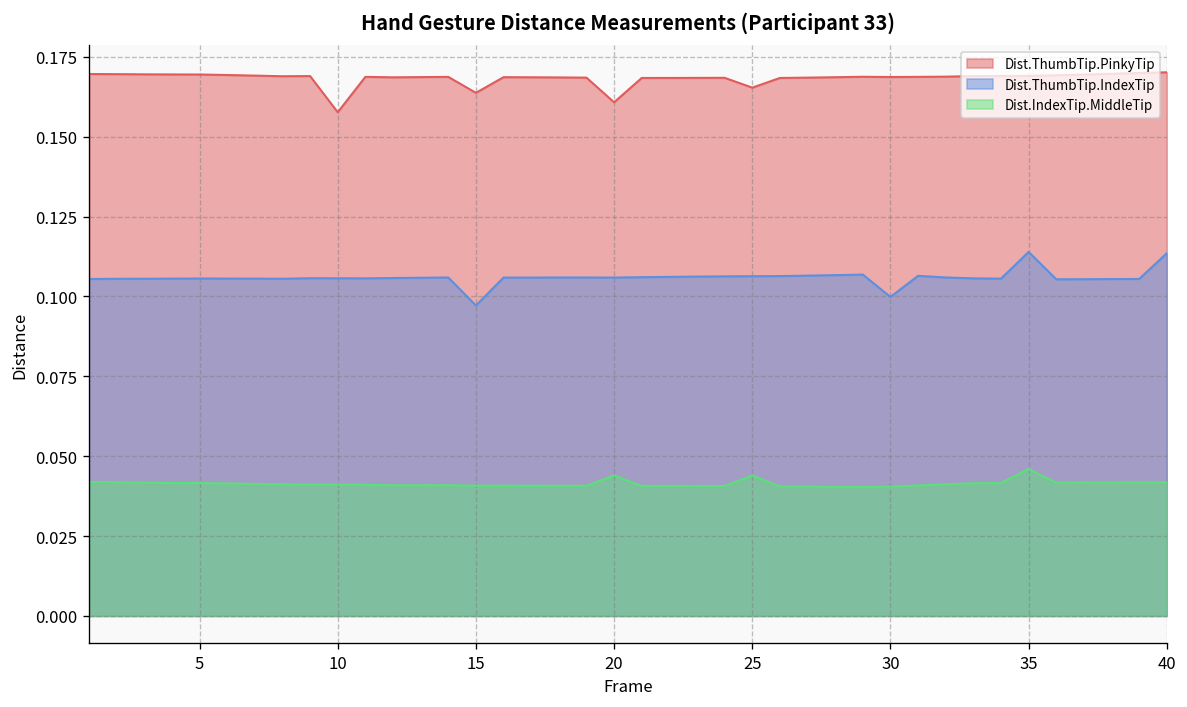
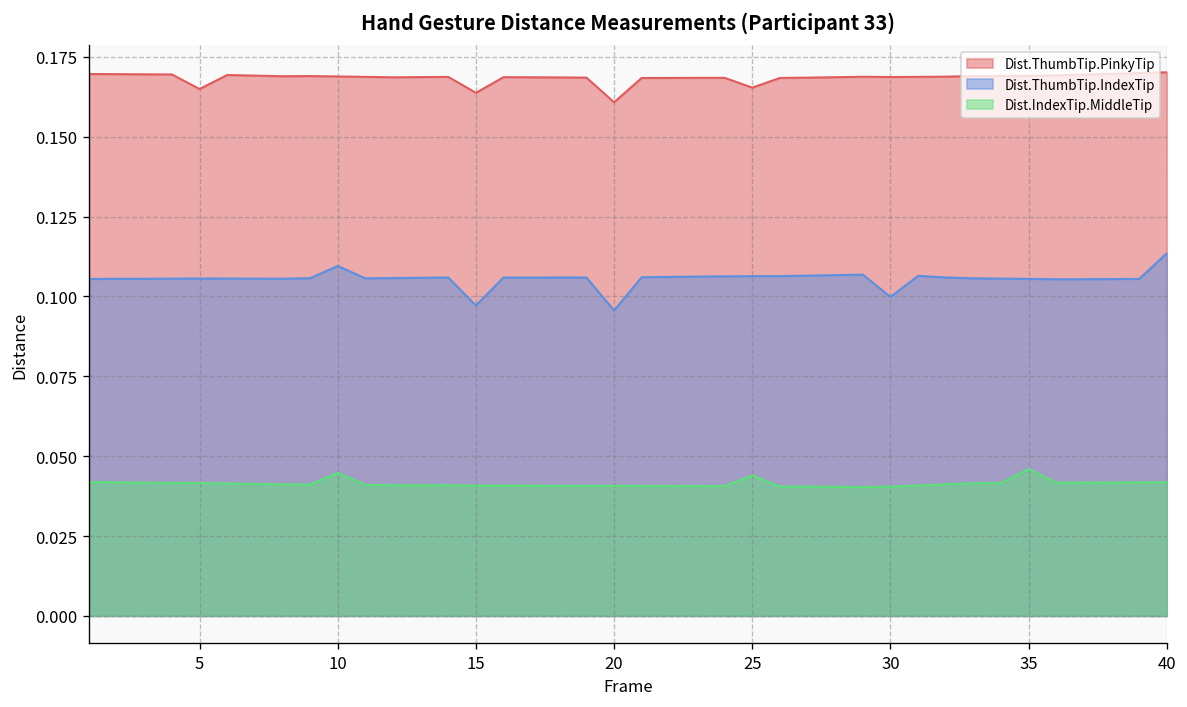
  {
    "Dist.ThumbTip.PinkyTip": {
-     "5": 0.169,
-     "10": 0.158,
+     "5": 0.165,
+     "10": 0.169,
      "15": 0.164,
      "20": 0.161,
      "25": 0.165,
      "30": 0.169,
      "40": 0.170
    },
    "Dist.ThumbTip.IndexTip": {
      "5": 0.106,
-     "10": 0.106,
+     "10": 0.110,
      "15": 0.097,
-     "20": 0.106,
+     "20": 0.096,
      "25": 0.106,
      "30": 0.100,
-     "35": 0.114,
+     "35": 0.106,
      "40": 0.114
    },
    "Dist.IndexTip.MiddleTip": {
      "5": 0.042,
-     "10": 0.041,
+     "10": 0.045,
      "15": 0.041,
-     "20": 0.044,
+     "20": 0.041,
      "25": 0.044,
      "30": 0.040,
      "35": 0.046,
      "40": 0.042
    }
  }
